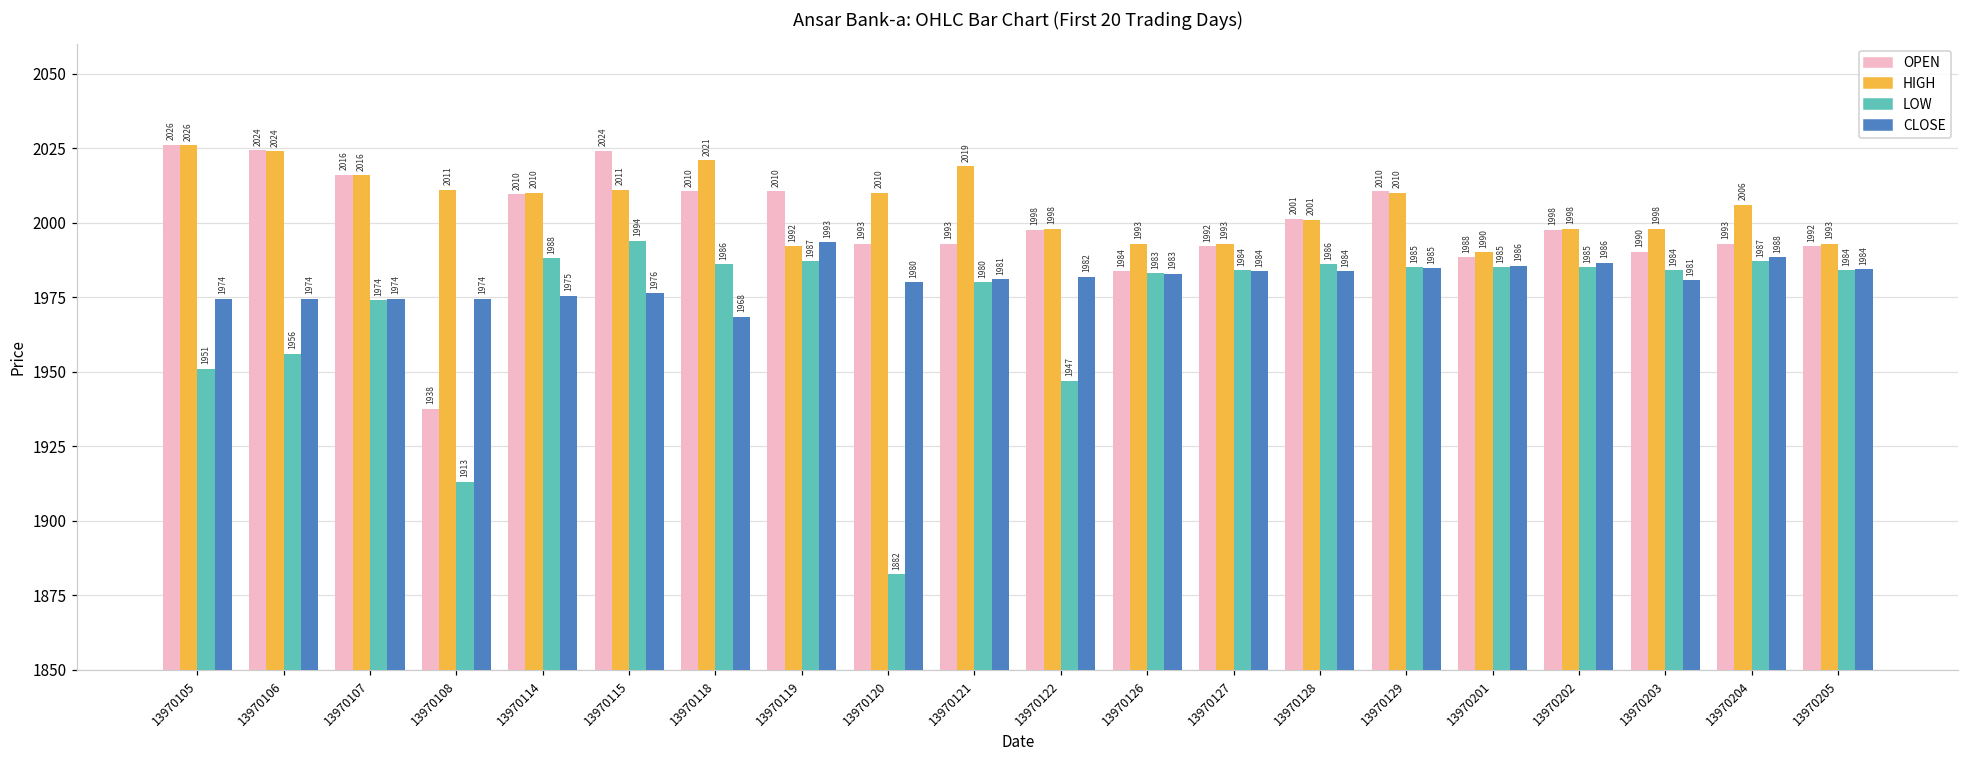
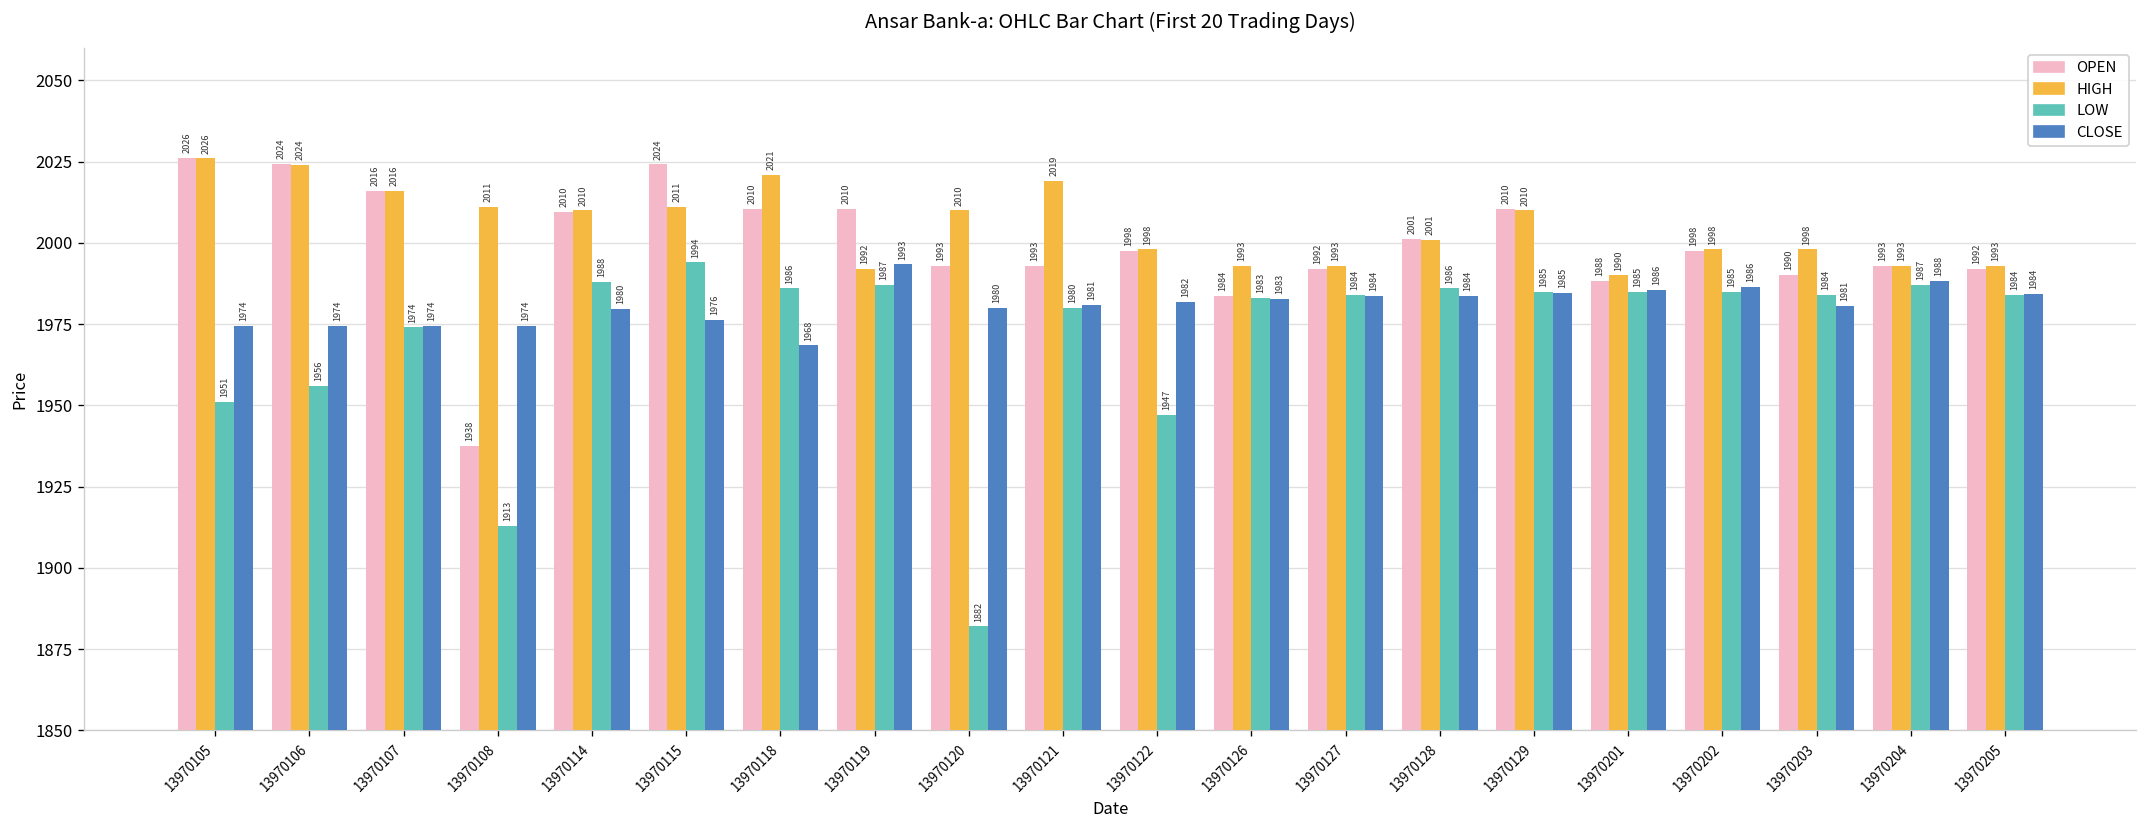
  {
    "OPEN": {
      "13970105": 2026,
      "13970106": 2024,
      "13970107": 2016,
      "13970108": 1938,
      "13970114": 2010,
      "13970115": 2024,
      "13970118": 2010,
      "13970119": 2010,
      "13970120": 1993,
      "13970121": 1993,
      "13970122": 1998,
      "13970126": 1984,
      "13970127": 1992,
      "13970128": 2001,
      "13970129": 2010,
      "13970201": 1988,
      "13970202": 1998,
      "13970203": 1990,
      "13970204": 1993,
      "13970205": 1992
    },
    "HIGH": {
      "13970105": 2026,
      "13970106": 2024,
      "13970107": 2016,
      "13970108": 2011,
      "13970114": 2010,
      "13970115": 2011,
      "13970118": 2021,
      "13970119": 1992,
      "13970120": 2010,
      "13970121": 2019,
      "13970122": 1998,
      "13970126": 1993,
      "13970127": 1993,
      "13970128": 2001,
      "13970129": 2010,
      "13970201": 1990,
      "13970202": 1998,
      "13970203": 1998,
-     "13970204": 2006,
+     "13970204": 1993,
      "13970205": 1993
    },
    "LOW": {
      "13970105": 1951,
      "13970106": 1956,
      "13970107": 1974,
      "13970108": 1913,
      "13970114": 1988,
      "13970115": 1994,
      "13970118": 1986,
      "13970119": 1987,
      "13970120": 1882,
      "13970121": 1980,
      "13970122": 1947,
      "13970126": 1983,
      "13970127": 1984,
      "13970128": 1986,
      "13970129": 1985,
      "13970201": 1985,
      "13970202": 1985,
      "13970203": 1984,
      "13970204": 1987,
      "13970205": 1984
    },
    "CLOSE": {
      "13970105": 1974,
      "13970106": 1974,
      "13970107": 1974,
      "13970108": 1974,
-     "13970114": 1975,
+     "13970114": 1980,
      "13970115": 1976,
      "13970118": 1968,
      "13970119": 1993,
      "13970120": 1980,
      "13970121": 1981,
      "13970122": 1982,
      "13970126": 1983,
      "13970127": 1984,
      "13970128": 1984,
      "13970129": 1985,
      "13970201": 1986,
      "13970202": 1986,
      "13970203": 1981,
      "13970204": 1988,
      "13970205": 1984
    }
  }
